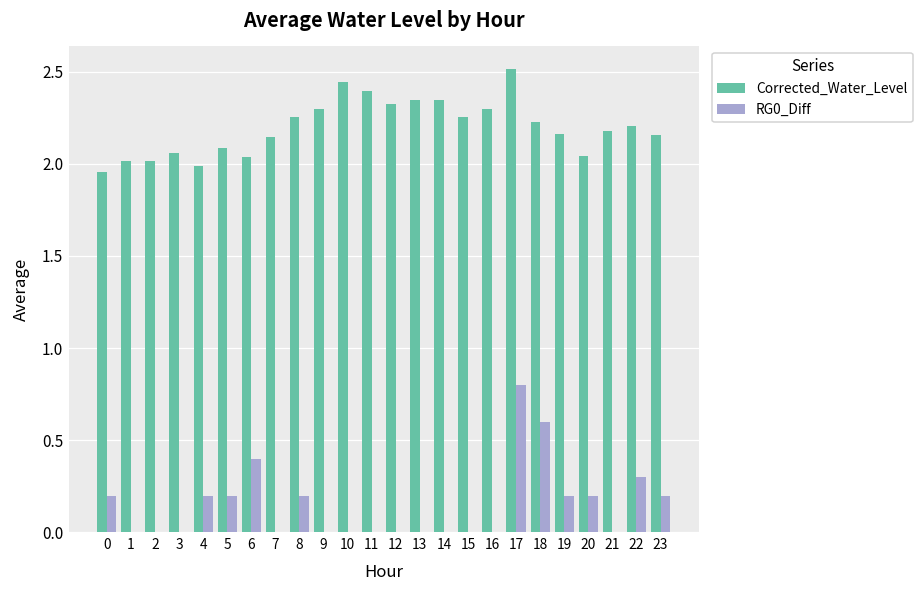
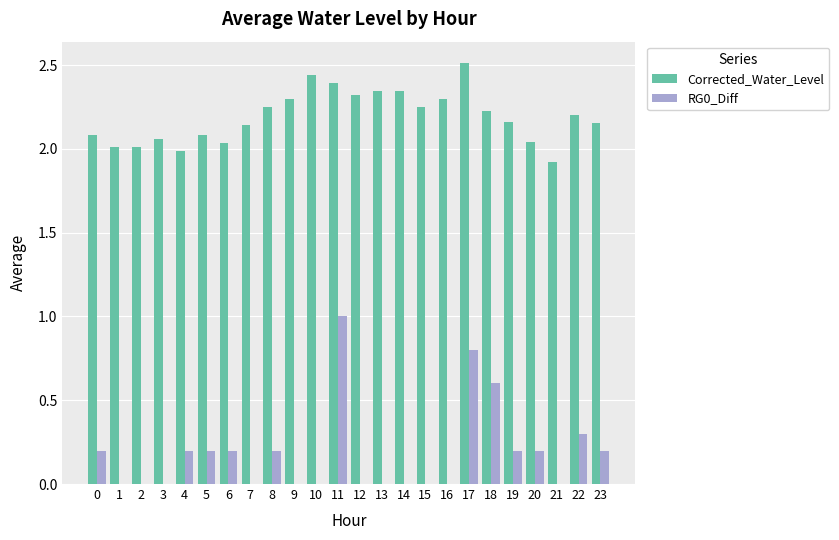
  {
    "Corrected_Water_Level": {
-     "0": 1.95,
+     "0": 2.08,
      "1": 2.01,
      "2": 2.01,
      "3": 2.06,
      "4": 1.99,
      "5": 2.08,
      "6": 2.04,
      "7": 2.14,
      "8": 2.25,
      "9": 2.30,
      "10": 2.44,
      "11": 2.39,
      "12": 2.32,
      "13": 2.35,
      "14": 2.35,
      "15": 2.25,
      "16": 2.30,
      "17": 2.51,
      "18": 2.23,
      "19": 2.16,
      "20": 2.04,
-     "21": 2.18,
+     "21": 1.92,
      "22": 2.20,
      "23": 2.16
    },
    "RG0_Diff": {
      "0": 0.2,
      "1": 0.0,
      "2": 0.0,
      "3": 0.0,
      "4": 0.2,
      "5": 0.2,
-     "6": 0.4,
+     "6": 0.2,
      "7": 0.0,
      "8": 0.2,
      "9": 0.0,
      "10": 0.0,
-     "11": 0,
+     "11": 1,
      "12": 0.0,
      "13": 0.0,
      "14": 0.0,
      "15": 0.0,
      "16": 0.0,
      "17": 0.8,
      "18": 0.6,
      "19": 0.2,
      "20": 0.2,
      "21": 0.0,
      "22": 0.3,
      "23": 0.2
    }
  }
